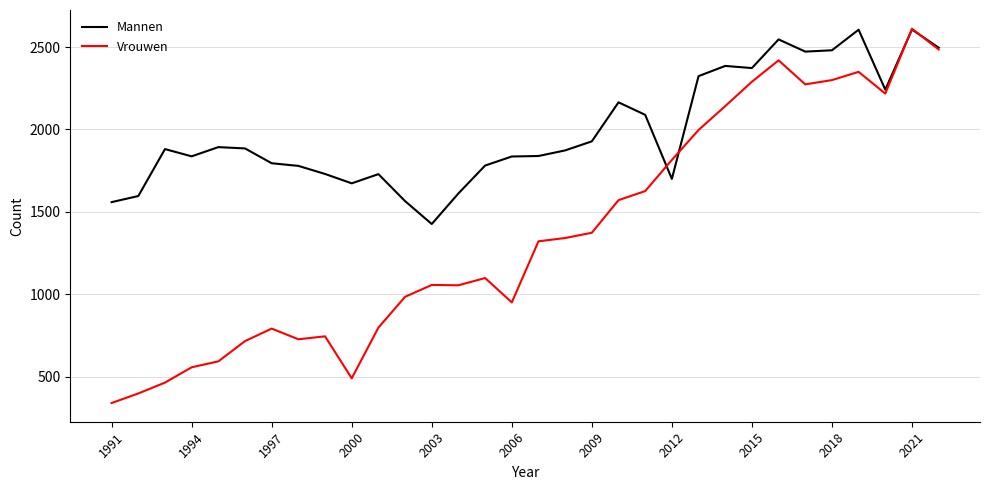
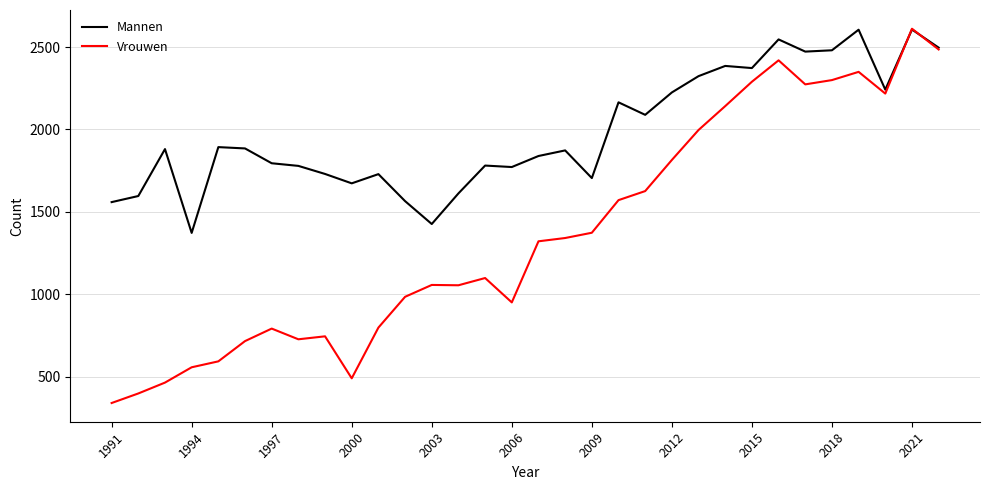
  {
    "Mannen": {
      "1991": 1560,
-     "1994": 1840,
+     "1994": 1370,
      "1997": 1800,
      "2000": 1670,
      "2003": 1430,
-     "2006": 1840,
-     "2009": 1930,
-     "2012": 1700,
+     "2006": 1770,
+     "2009": 1710,
+     "2012": 2230,
      "2015": 2370,
      "2018": 2480
    },
    "Vrouwen": {
      "1991": 340,
      "1994": 560,
      "1997": 790,
      "2000": 490,
      "2003": 1060,
      "2006": 950,
      "2009": 1370,
      "2012": 1820,
      "2015": 2290,
      "2018": 2300
    }
  }
